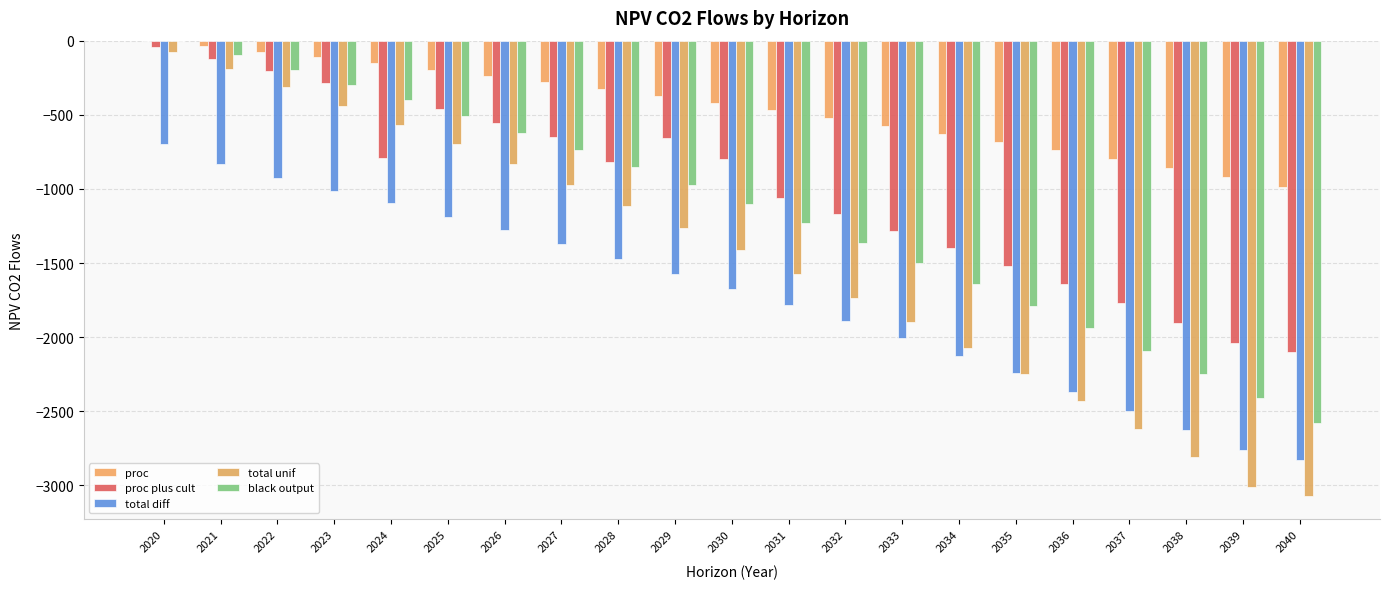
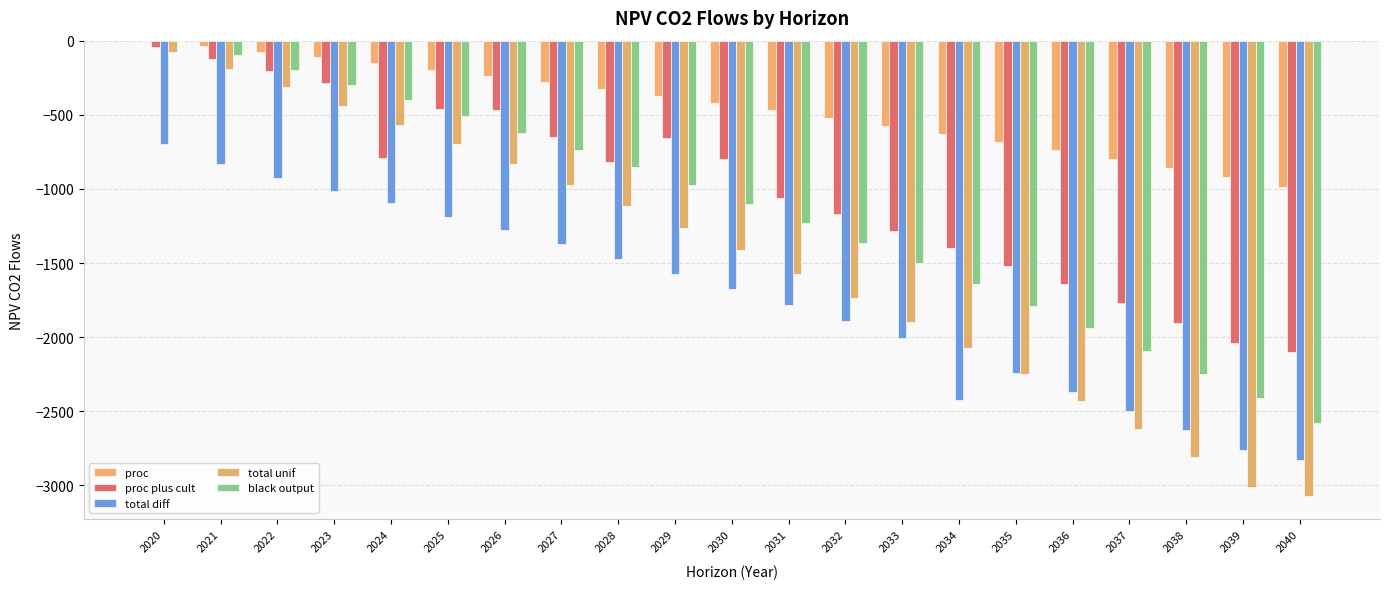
  {
    "proc plus cult": {
      "2020": -40,
      "2021": -120,
      "2022": -200,
      "2023": -290,
      "2024": -790,
      "2025": -460,
-     "2026": -560,
+     "2026": -470,
      "2027": -650,
      "2028": -820,
      "2029": -660,
      "2030": -800,
      "2031": -1060,
      "2032": -1170,
      "2033": -1280,
      "2034": -1400,
      "2035": -1520,
      "2036": -1640,
      "2037": -1770,
      "2038": -1900,
      "2039": -2040,
      "2040": -2100
    },
    "total diff": {
      "2020": -700,
      "2021": -830,
      "2022": -930,
      "2023": -1010,
      "2024": -1100,
      "2025": -1190,
      "2026": -1280,
      "2027": -1370,
      "2028": -1470,
      "2029": -1570,
      "2030": -1680,
      "2031": -1780,
      "2032": -1890,
      "2033": -2010,
-     "2034": -2120,
+     "2034": -2430,
      "2035": -2240,
      "2036": -2370,
      "2037": -2500,
      "2038": -2630,
      "2039": -2760,
      "2040": -2830
    },
    "black output": {
      "2020": 0,
      "2021": -100,
      "2022": -200,
      "2023": -300,
      "2024": -400,
      "2025": -510,
      "2026": -620,
      "2027": -740,
      "2028": -850,
      "2029": -980,
      "2030": -1100,
      "2031": -1230,
      "2032": -1360,
      "2033": -1500,
      "2034": -1640,
      "2035": -1790,
      "2036": -1940,
      "2037": -2090,
      "2038": -2250,
      "2039": -2410,
      "2040": -2580
    }
  }
